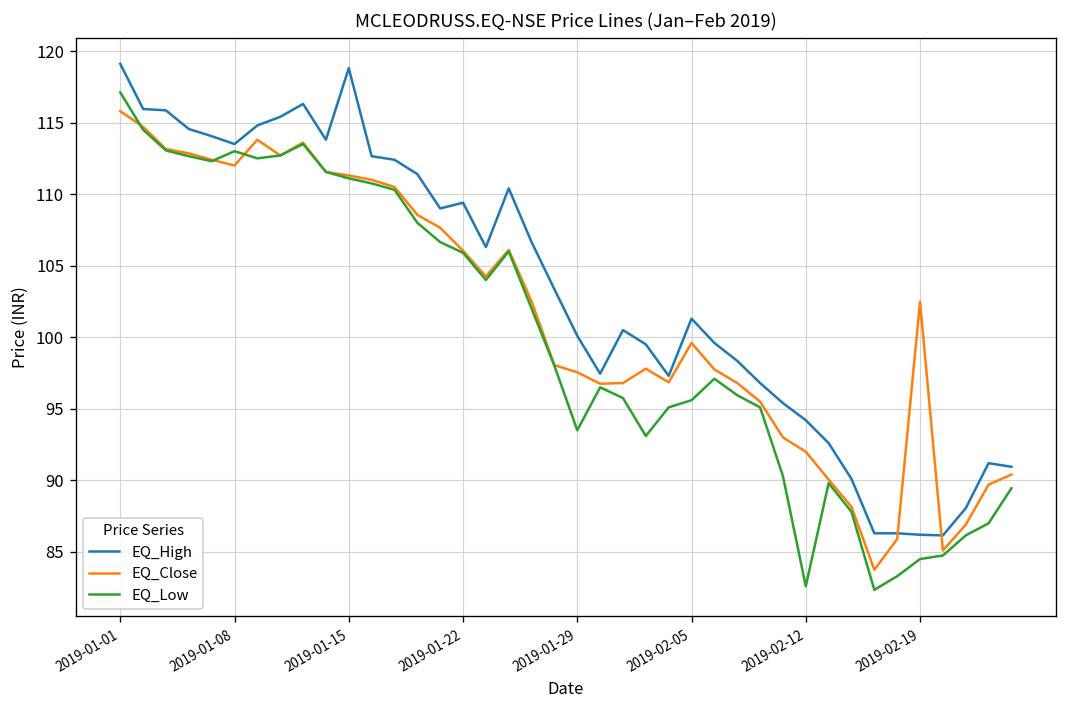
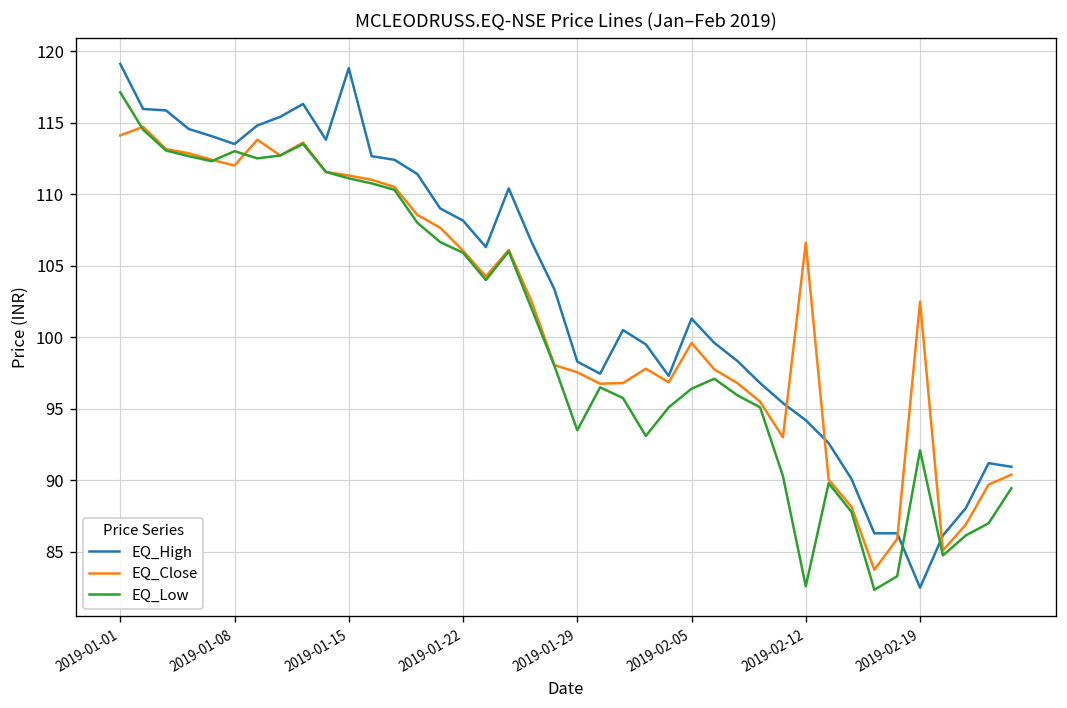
  {
    "EQ_High": {
      "2019-01-01": 119.1,
      "2019-01-08": 113.5,
      "2019-01-15": 118.8,
-     "2019-01-22": 109.4,
-     "2019-01-29": 100.1,
+     "2019-01-22": 108.2,
+     "2019-01-29": 98.3,
      "2019-02-05": 101.3,
      "2019-02-12": 94.2,
-     "2019-02-19": 86.2
+     "2019-02-19": 82.5
    },
    "EQ_Close": {
-     "2019-01-01": 115.8,
+     "2019-01-01": 114.1,
      "2019-01-08": 112.0,
      "2019-01-29": 97.6,
      "2019-02-05": 99.6,
-     "2019-02-12": 92.0,
+     "2019-02-12": 106.6,
      "2019-02-19": 102.5
    },
    "EQ_Low": {
      "2019-01-01": 117.1,
      "2019-01-08": 113.0,
      "2019-01-29": 93.5,
-     "2019-02-05": 95.6,
+     "2019-02-05": 96.4,
      "2019-02-12": 82.6,
-     "2019-02-19": 84.5
+     "2019-02-19": 92.1
    }
  }
